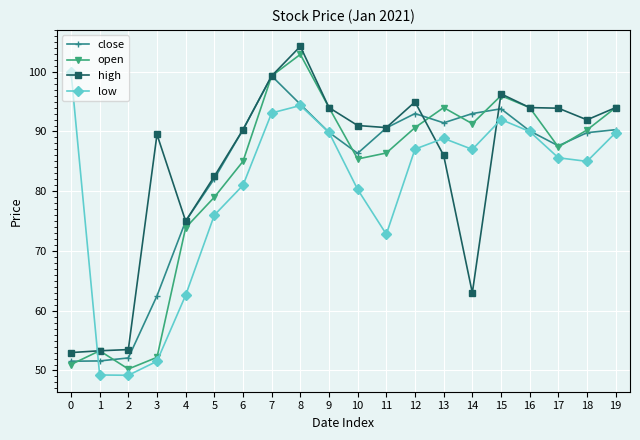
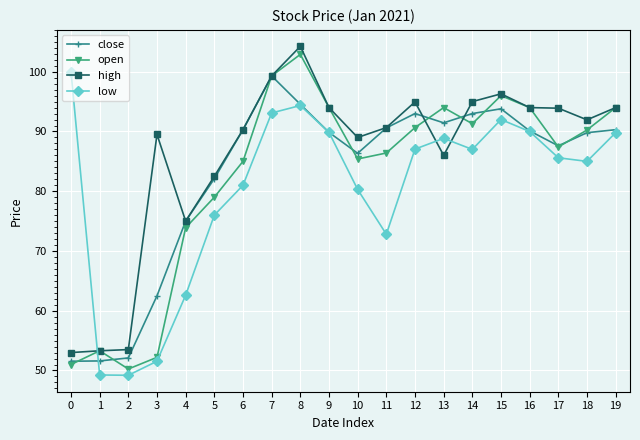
  {
    "high": {
      "0": 53,
      "2": 54,
      "3": 90,
      "8": 104,
-     "10": 91,
+     "10": 89,
      "12": 95,
      "13": 86,
-     "14": 63,
+     "14": 95,
      "17": 94,
      "18": 92
    },
    "low": {
      "1": 49,
      "2": 49,
      "3": 52,
      "4": 63,
      "5": 76,
      "6": 81,
      "7": 93,
      "10": 80,
      "11": 73,
      "12": 87,
      "13": 89,
      "14": 87,
      "15": 92,
      "17": 86,
      "18": 85,
      "19": 90
    }
  }
